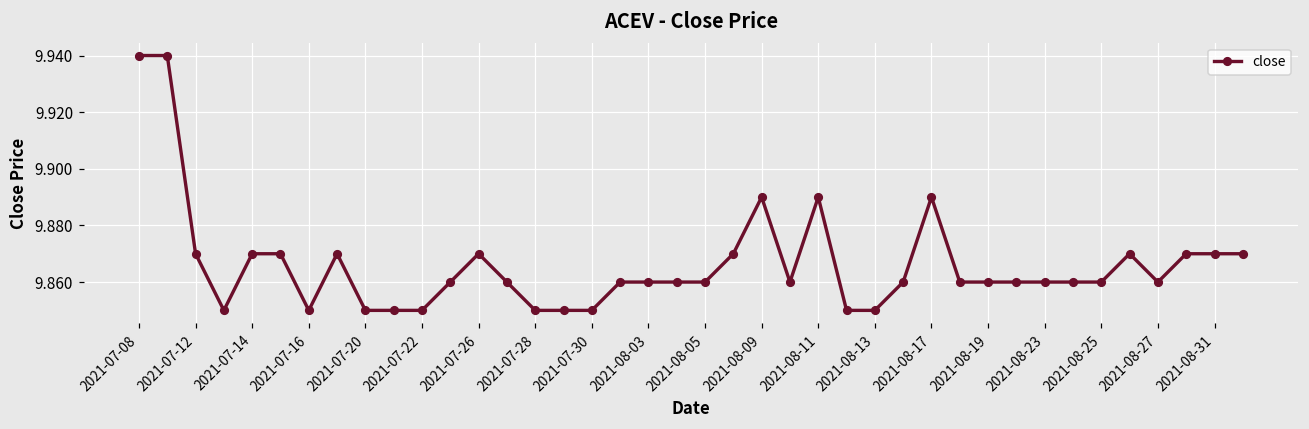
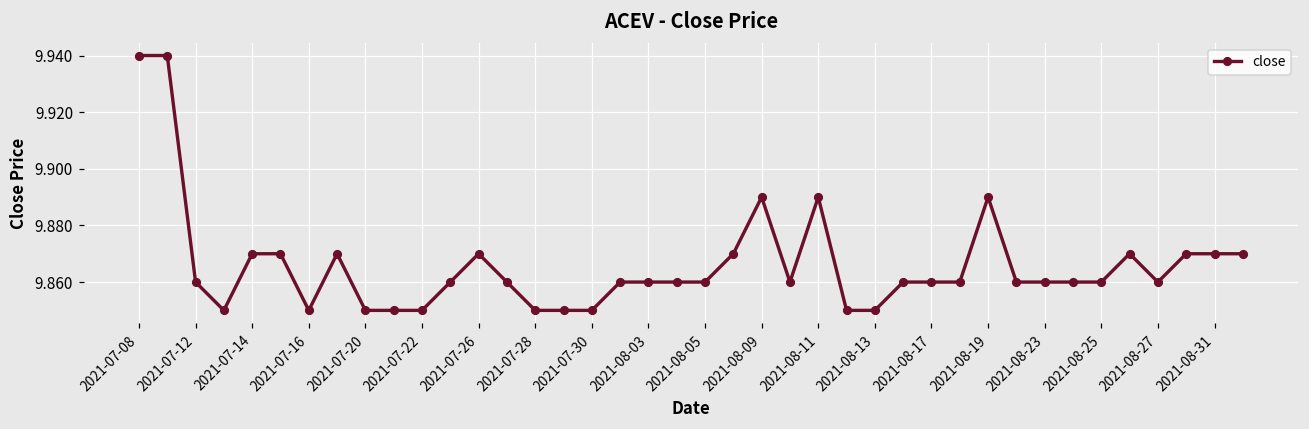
  {
    "2021-07-08": 9.94,
-   "2021-07-12": 9.87,
+   "2021-07-12": 9.86,
    "2021-07-14": 9.87,
    "2021-07-16": 9.85,
    "2021-07-20": 9.85,
    "2021-07-22": 9.85,
    "2021-07-26": 9.87,
    "2021-07-28": 9.85,
    "2021-07-30": 9.85,
    "2021-08-03": 9.86,
    "2021-08-05": 9.86,
    "2021-08-09": 9.89,
    "2021-08-11": 9.89,
    "2021-08-13": 9.85,
-   "2021-08-17": 9.89,
-   "2021-08-19": 9.86,
+   "2021-08-17": 9.86,
+   "2021-08-19": 9.89,
    "2021-08-23": 9.86,
    "2021-08-25": 9.86,
    "2021-08-27": 9.86,
    "2021-08-31": 9.87
  }
